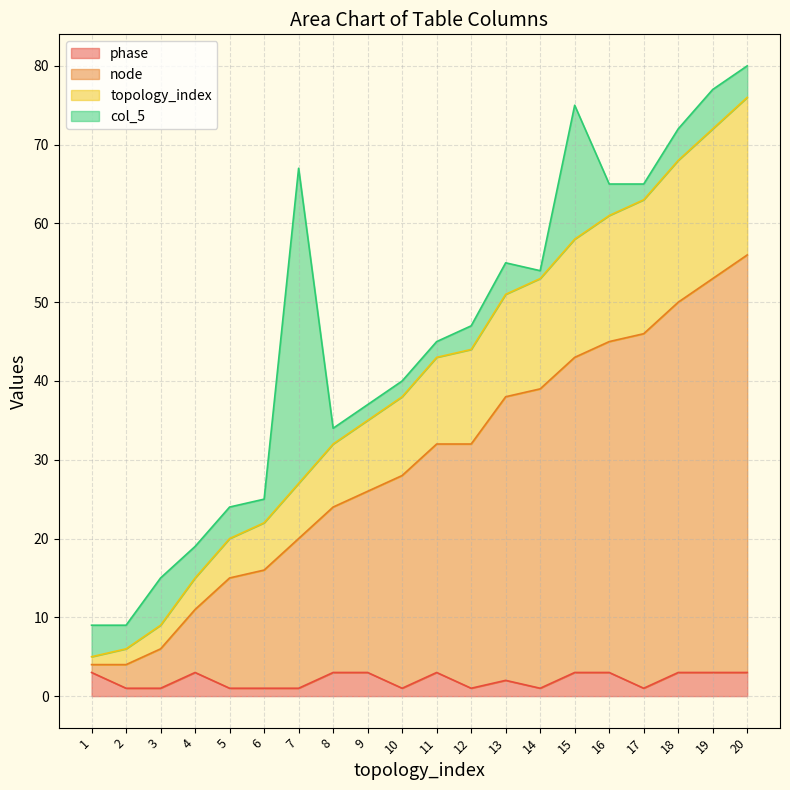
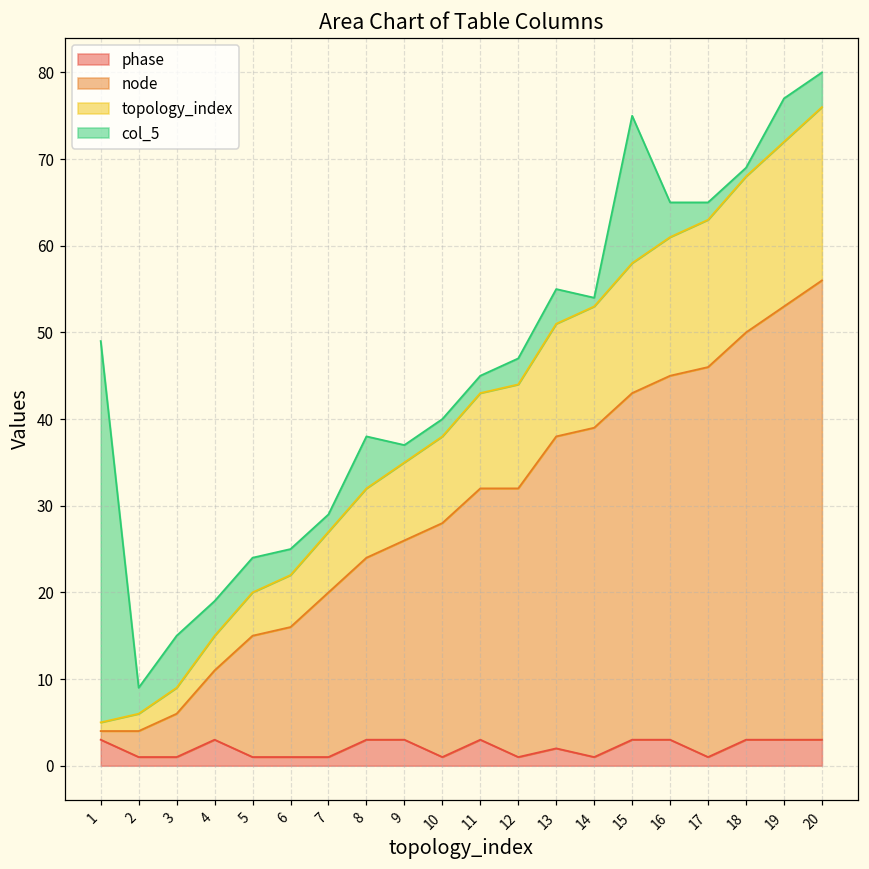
  {
    "col_5": {
-     "1": 4,
+     "1": 44,
      "2": 3,
      "3": 6,
      "4": 4,
      "5": 4,
      "6": 3,
-     "7": 40,
-     "8": 2,
+     "7": 2,
+     "8": 6,
      "9": 2,
      "10": 2,
      "11": 2,
      "12": 3,
      "13": 4,
      "14": 1,
      "15": 17,
      "16": 4,
      "17": 2,
-     "18": 4,
+     "18": 1,
      "19": 5,
      "20": 4
    }
  }
